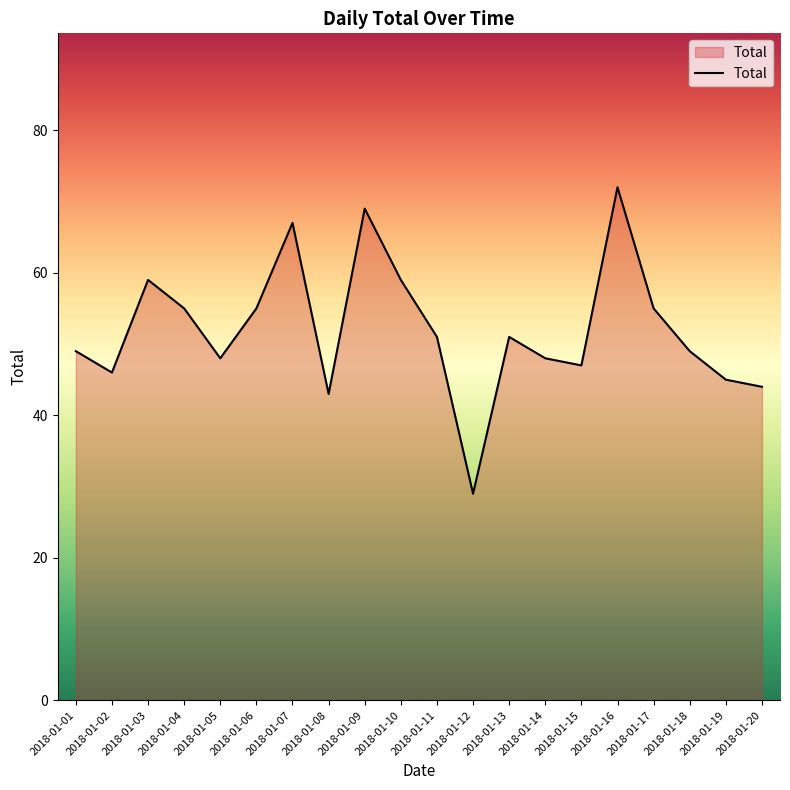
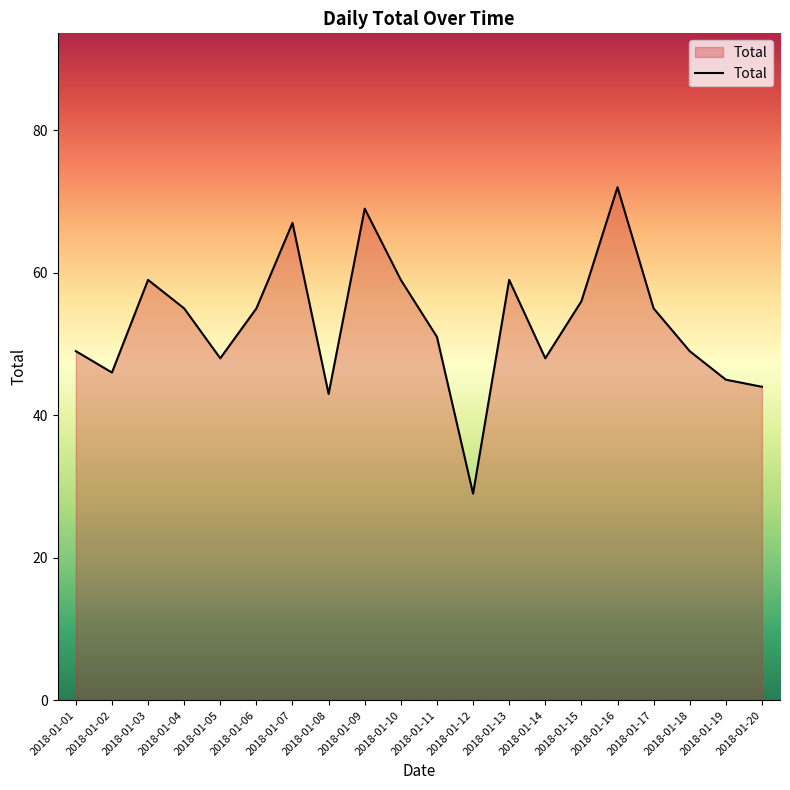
  {
    "2018-01-01": 49,
    "2018-01-02": 46,
    "2018-01-03": 59,
    "2018-01-04": 55,
    "2018-01-05": 48,
    "2018-01-06": 55,
    "2018-01-07": 67,
    "2018-01-08": 43,
    "2018-01-09": 69,
    "2018-01-10": 59,
    "2018-01-11": 51,
    "2018-01-12": 29,
-   "2018-01-13": 51,
+   "2018-01-13": 59,
    "2018-01-14": 48,
-   "2018-01-15": 47,
+   "2018-01-15": 56,
    "2018-01-16": 72,
    "2018-01-17": 55,
    "2018-01-18": 49,
    "2018-01-19": 45,
    "2018-01-20": 44
  }
